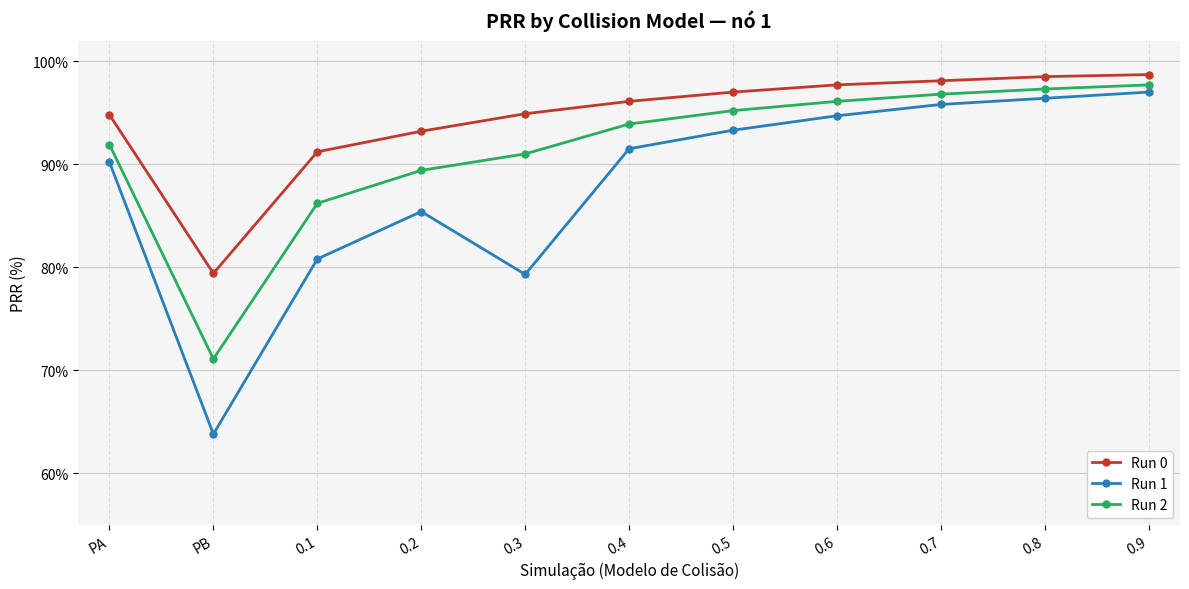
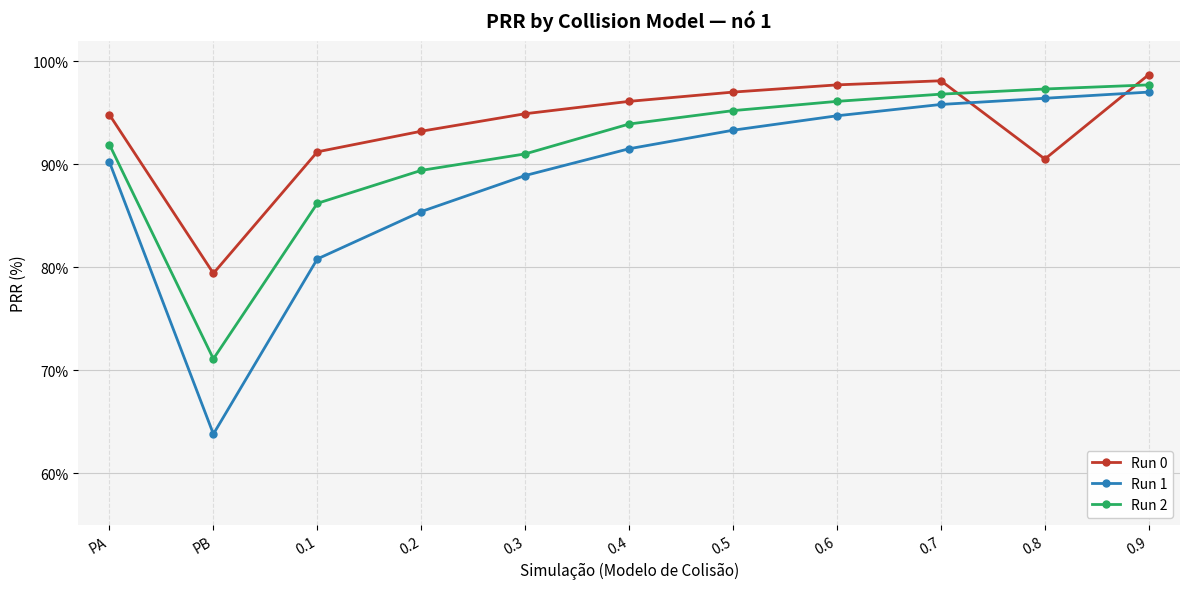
  {
    "Run 0": {
      "PA": "94.8%",
      "PB": "79.4%",
      "0.1": "91.2%",
      "0.2": "93.2%",
      "0.3": "94.9%",
      "0.4": "96.1%",
      "0.5": "97.0%",
      "0.6": "97.7%",
      "0.7": "98.1%",
-     "0.8": "98.5%",
+     "0.8": "90.5%",
      "0.9": "98.7%"
    },
    "Run 1": {
      "PA": "90.2%",
      "PB": "63.8%",
      "0.1": "80.8%",
      "0.2": "85.4%",
-     "0.3": "79.3%",
+     "0.3": "88.9%",
      "0.4": "91.5%",
      "0.5": "93.3%",
      "0.6": "94.7%",
      "0.7": "95.8%",
      "0.8": "96.4%",
      "0.9": "97.0%"
    },
    "Run 2": {
      "PA": "91.9%",
      "PB": "71.1%",
      "0.1": "86.2%",
      "0.2": "89.4%",
      "0.3": "91.0%",
      "0.4": "93.9%",
      "0.5": "95.2%",
      "0.6": "96.1%",
      "0.7": "96.8%",
      "0.8": "97.3%",
      "0.9": "97.7%"
    }
  }
